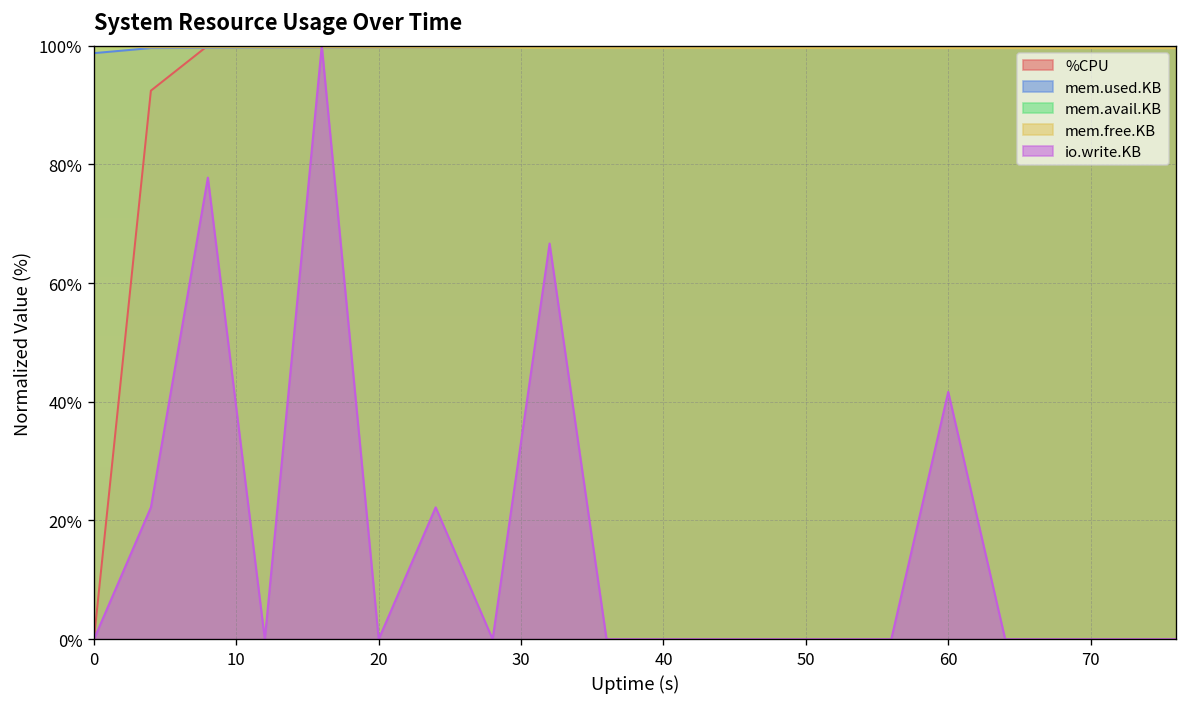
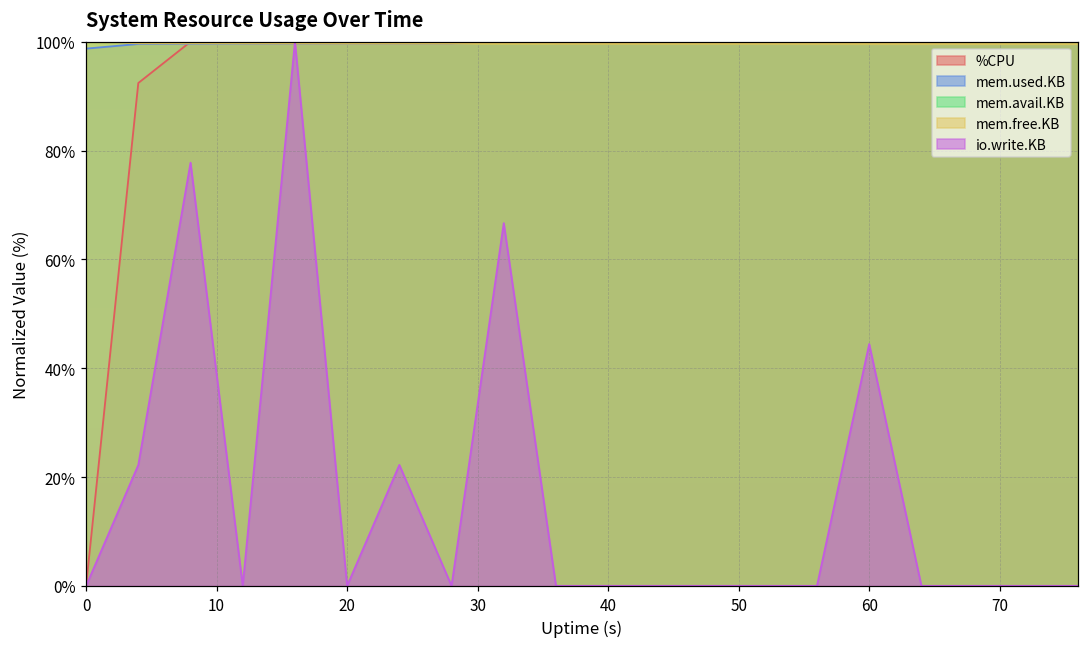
  {
    "mem.used.KB": {
      "0": "99%"
    },
    "io.write.KB": {
      "20": "0%",
      "40": "0%",
-     "60": "42%"
+     "60": "44%"
    }
  }
